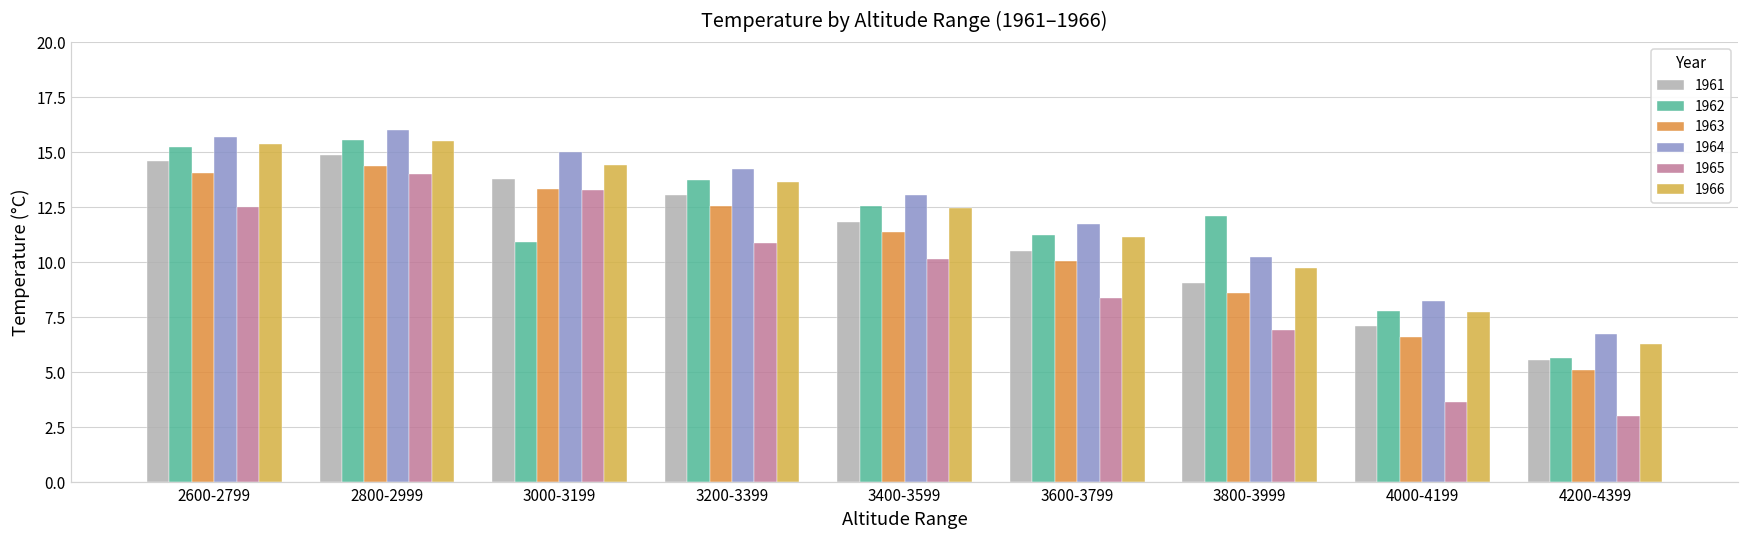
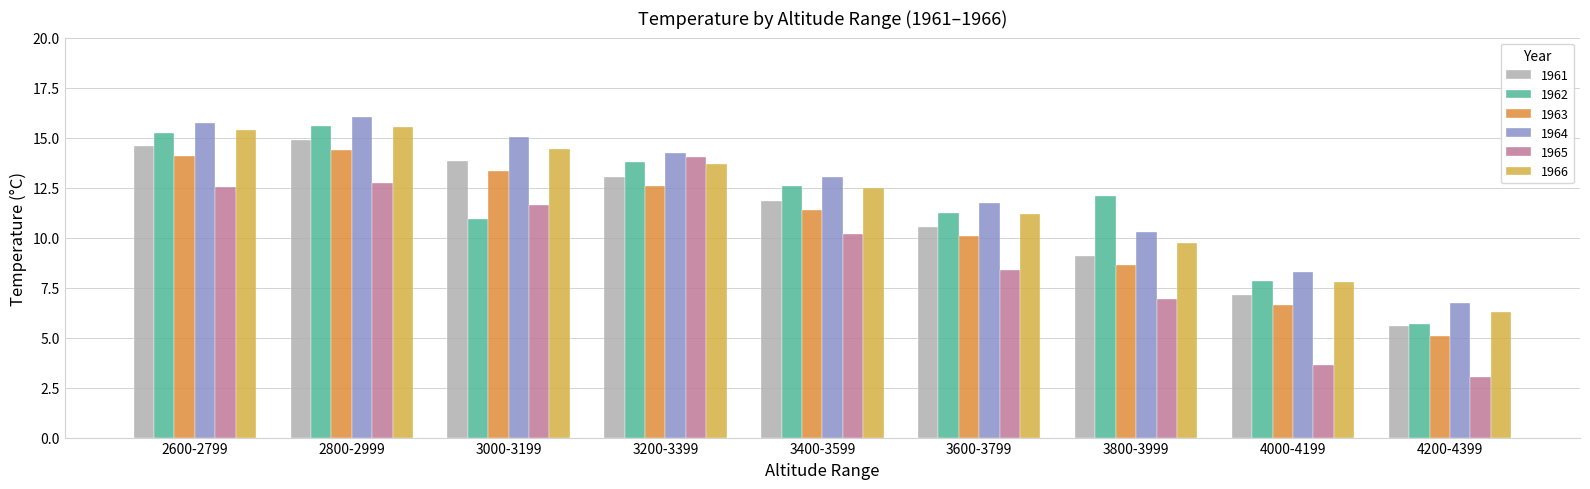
  {
    "1962": {
      "2600-2799": 15.2,
      "2800-2999": 15.6,
      "3000-3199": 10.9,
      "3200-3399": 13.8,
      "3400-3599": 12.6,
      "3600-3799": 11.2,
      "3800-3999": 12.1,
      "4000-4199": 7.8,
      "4200-4399": 5.7
    },
    "1965": {
      "2600-2799": 12.5,
-     "2800-2999": 14.0,
-     "3000-3199": 13.3,
-     "3200-3399": 10.9,
+     "2800-2999": 12.7,
+     "3000-3199": 11.6,
+     "3200-3399": 14.0,
      "3400-3599": 10.2,
      "3600-3799": 8.4,
      "3800-3999": 6.9,
      "4000-4199": 3.6,
      "4200-4399": 3.0
    }
  }
